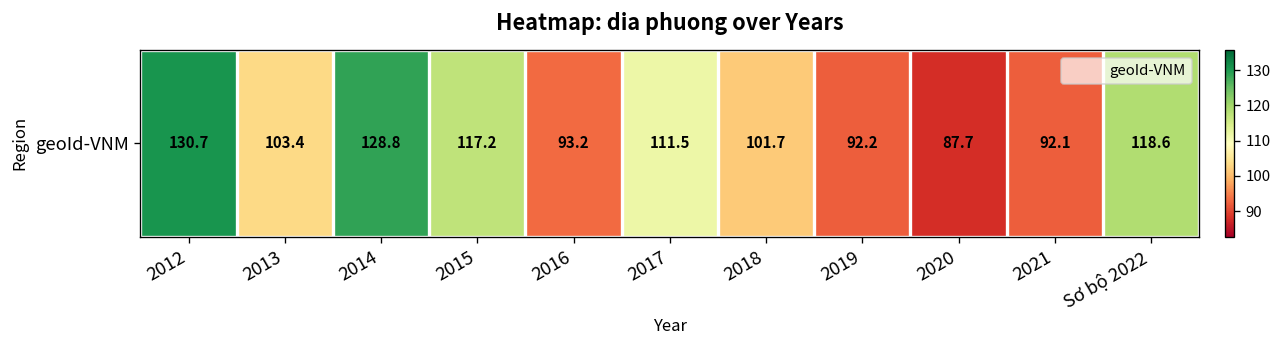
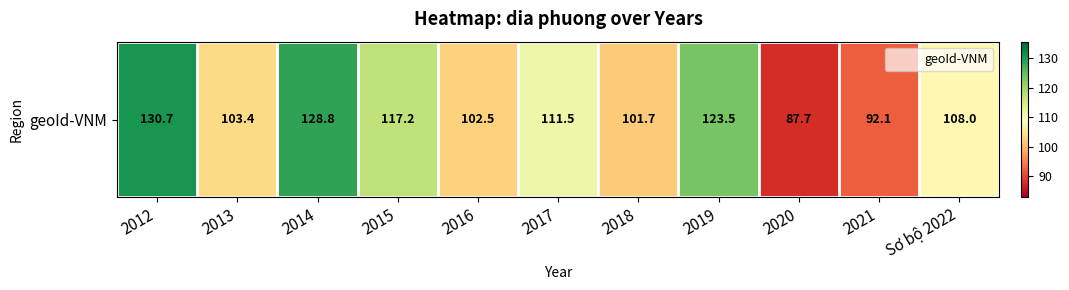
  {
    "geoId-VNM": {
      "2012": 130.7,
      "2013": 103.4,
      "2014": 128.8,
      "2015": 117.2,
-     "2016": 93.2,
+     "2016": 102.5,
      "2017": 111.5,
      "2018": 101.7,
-     "2019": 92.2,
+     "2019": 123.5,
      "2020": 87.7,
      "2021": 92.1,
-     "Sơ bộ 2022": 118.6
+     "Sơ bộ 2022": 108.0
    }
  }
